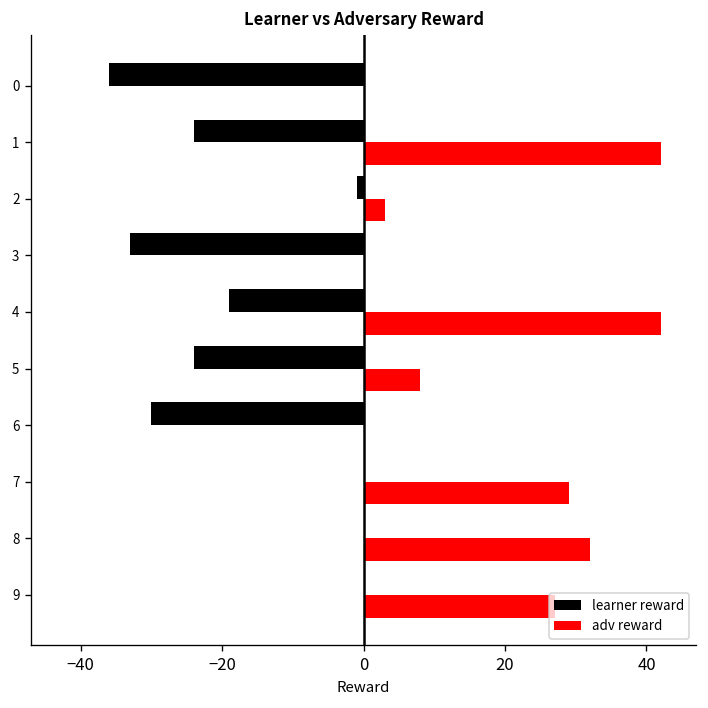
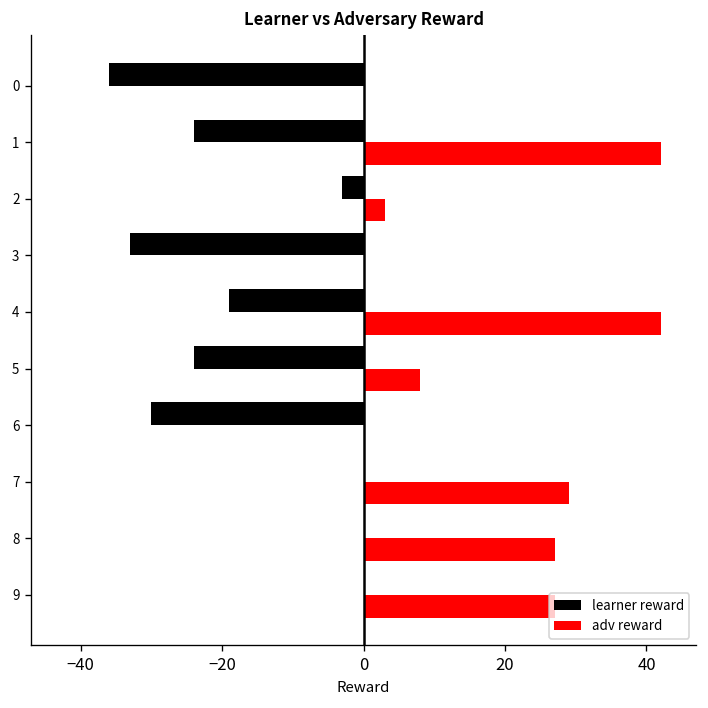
  {
    "learner reward": {
      "0": -36,
      "1": -24,
-     "2": -1,
+     "2": -3,
      "3": -33,
      "4": -19,
      "5": -24,
      "6": -30,
      "7": 0,
      "8": 0,
      "9": 0
    },
    "adv reward": {
      "0": 0,
      "1": 42,
      "2": 3,
      "3": 0,
      "4": 42,
      "5": 8,
      "6": 0,
      "7": 29,
-     "8": 32
+     "8": 27
    }
  }
